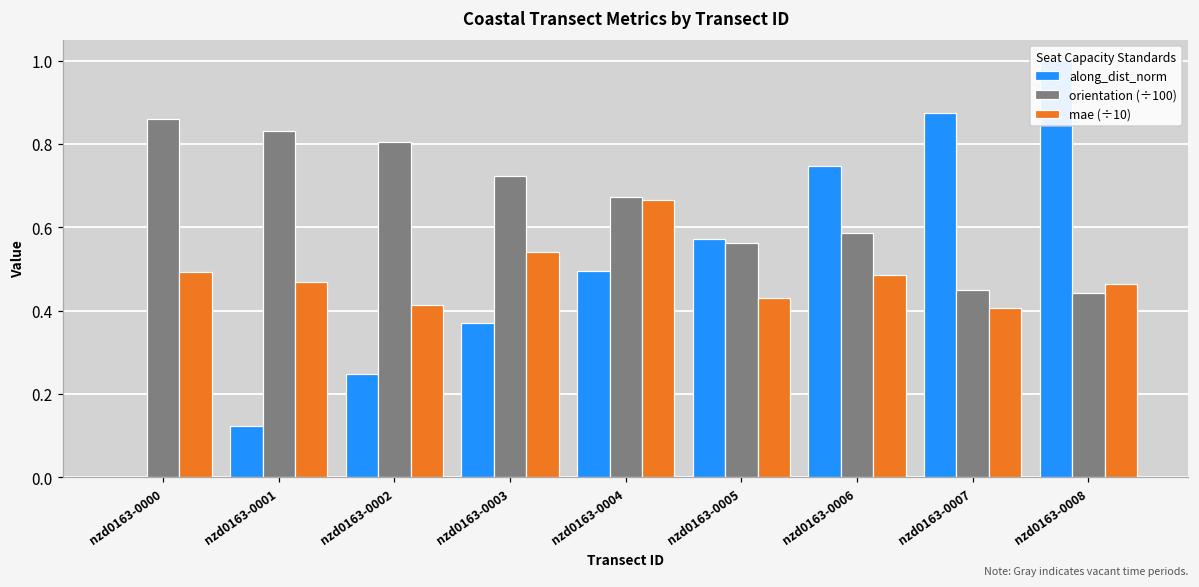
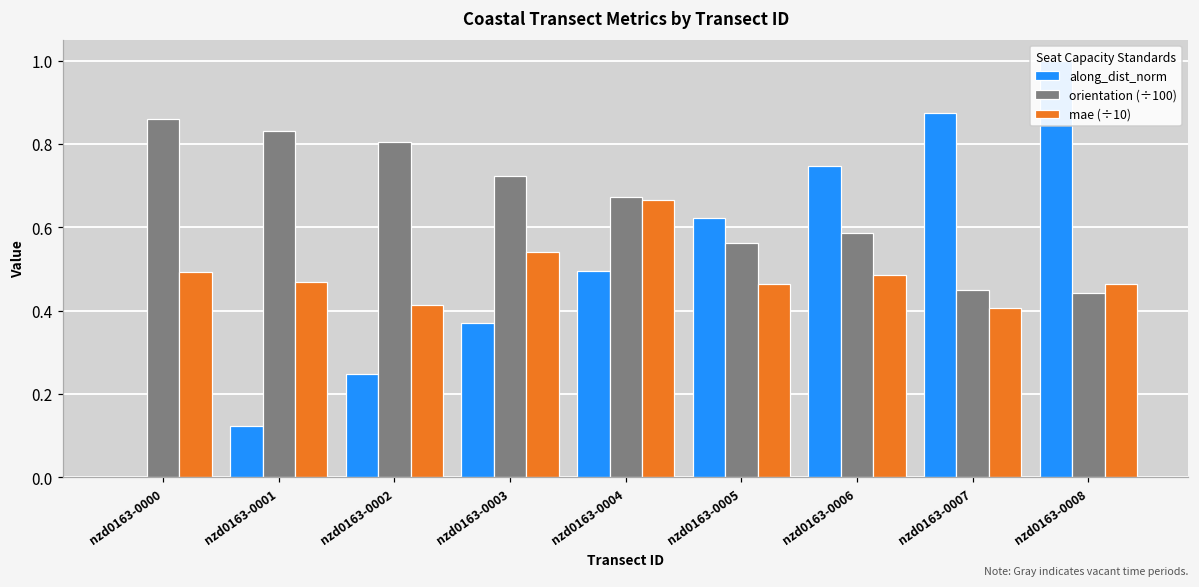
  {
    "along_dist_norm": {
      "nzd0163-0000": 0.00,
      "nzd0163-0001": 0.12,
      "nzd0163-0002": 0.25,
      "nzd0163-0003": 0.37,
      "nzd0163-0004": 0.50,
-     "nzd0163-0005": 0.57,
+     "nzd0163-0005": 0.62,
      "nzd0163-0006": 0.75,
      "nzd0163-0007": 0.87
    },
    "orientation (÷100)": {
      "nzd0163-0000": 0.86,
      "nzd0163-0001": 0.83,
      "nzd0163-0002": 0.80,
      "nzd0163-0003": 0.72,
      "nzd0163-0004": 0.67,
      "nzd0163-0005": 0.56,
      "nzd0163-0006": 0.59,
      "nzd0163-0007": 0.45,
      "nzd0163-0008": 0.44
    },
    "mae (÷10)": {
      "nzd0163-0000": 0.49,
      "nzd0163-0001": 0.47,
      "nzd0163-0002": 0.41,
      "nzd0163-0003": 0.54,
      "nzd0163-0004": 0.66,
-     "nzd0163-0005": 0.43,
+     "nzd0163-0005": 0.46,
      "nzd0163-0006": 0.49,
      "nzd0163-0007": 0.41,
      "nzd0163-0008": 0.46
    }
  }
